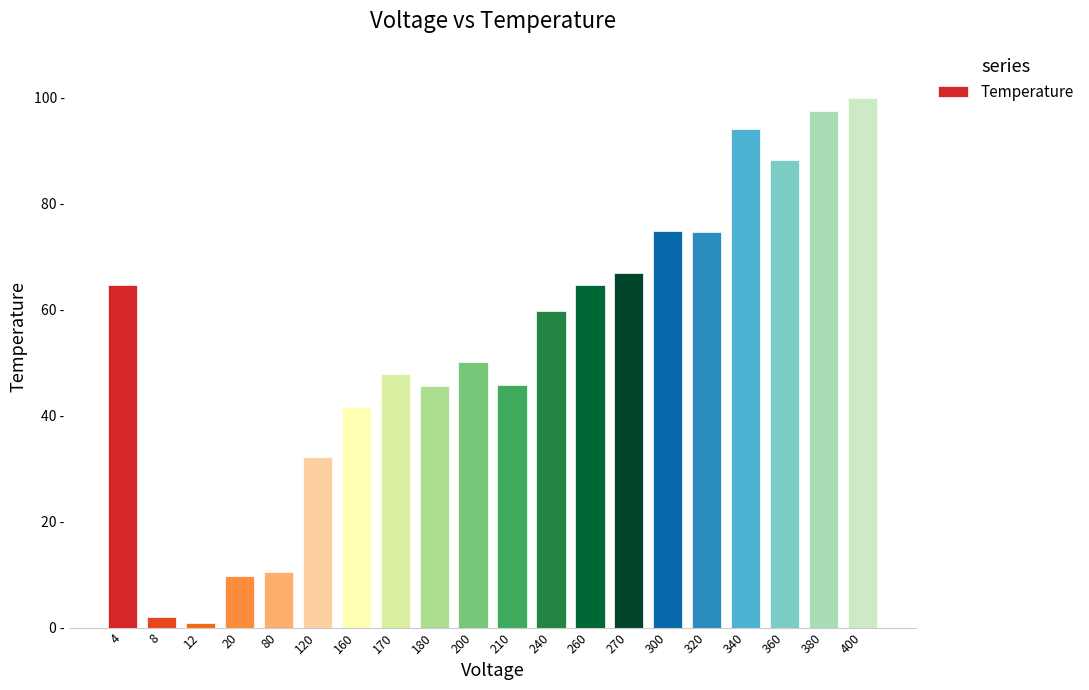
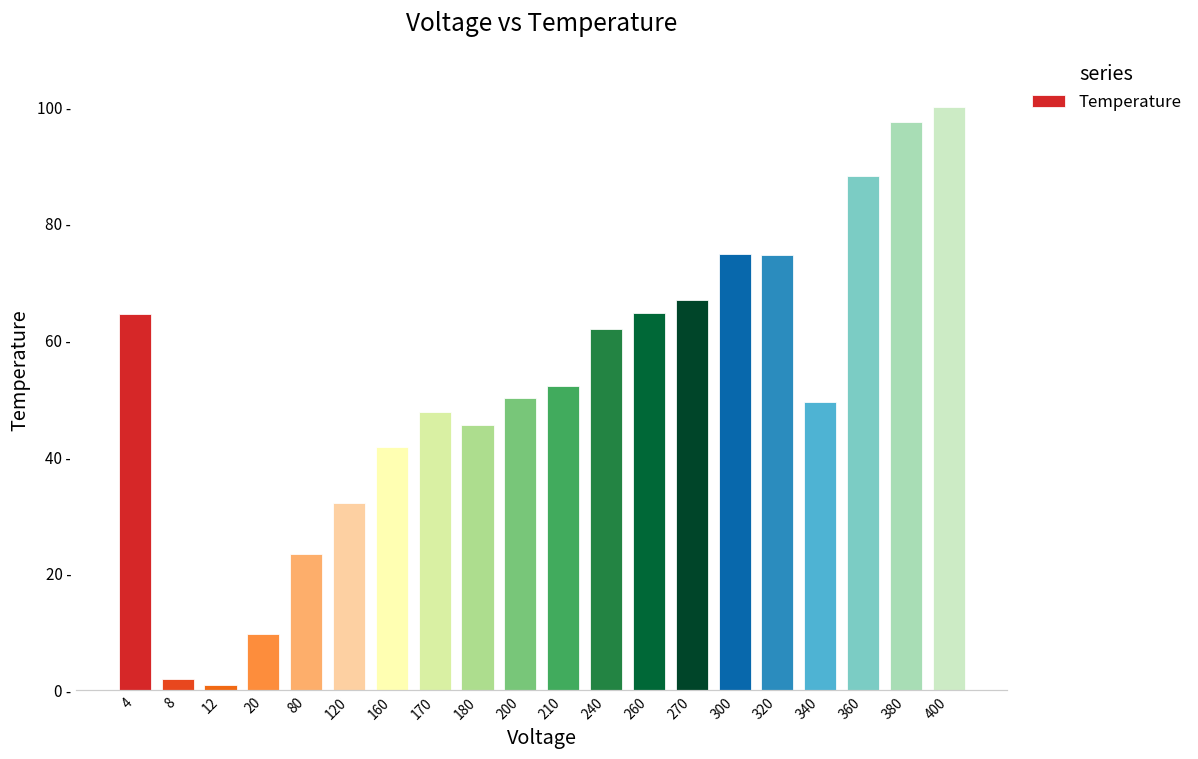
  {
    "4": "65 -",
    "8": "2 -",
    "12": "1 -",
    "20": "10 -",
-   "80": "11 -",
+   "80": "23 -",
    "120": "32 -",
    "160": "42 -",
    "170": "48 -",
    "180": "46 -",
    "200": "50 -",
-   "210": "46 -",
-   "240": "60 -",
+   "210": "52 -",
+   "240": "62 -",
    "260": "65 -",
    "270": "67 -",
    "300": "75 -",
    "320": "75 -",
-   "340": "94 -",
+   "340": "49 -",
    "360": "88 -",
    "380": "98 -",
    "400": "100 -"
  }
